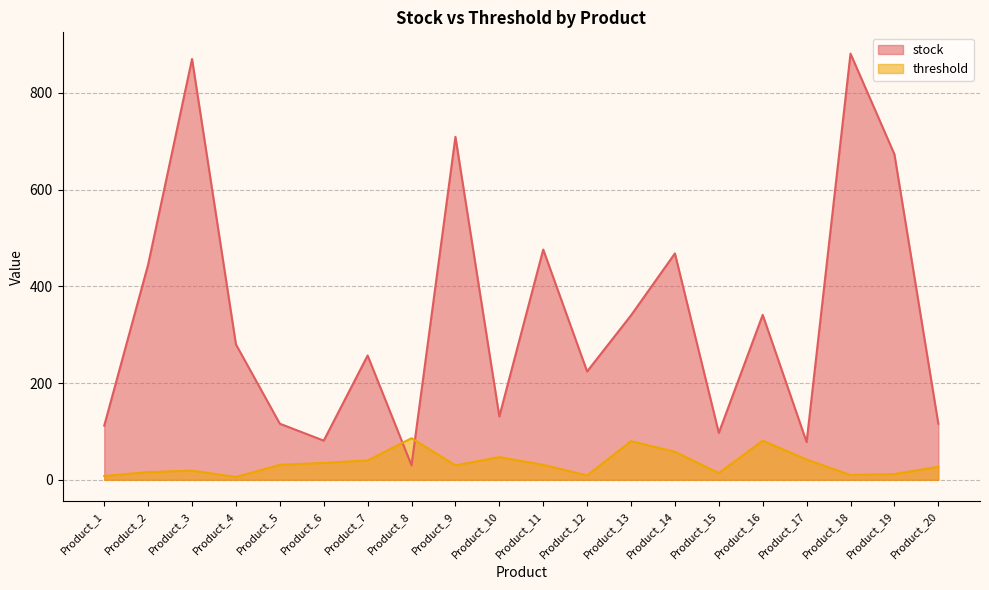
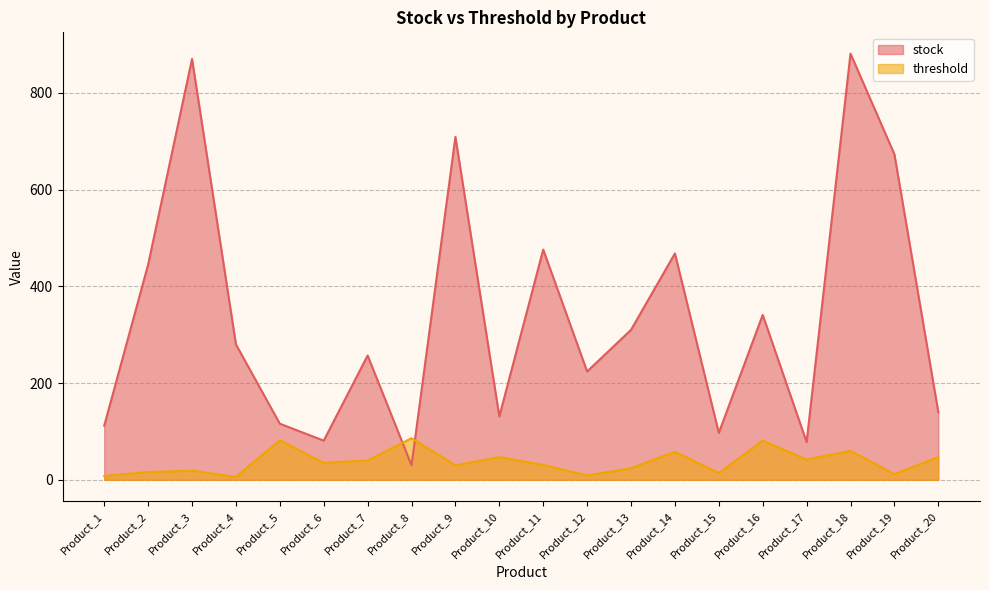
  {
    "stock": {
      "Product_1": 110,
      "Product_2": 450,
      "Product_3": 870,
      "Product_4": 280,
      "Product_5": 120,
      "Product_6": 80,
      "Product_7": 260,
      "Product_8": 30,
      "Product_9": 710,
      "Product_10": 130,
      "Product_11": 480,
      "Product_12": 220,
-     "Product_13": 340,
+     "Product_13": 310,
      "Product_14": 470,
      "Product_15": 100,
      "Product_16": 340,
      "Product_17": 80,
      "Product_18": 880,
      "Product_19": 670,
-     "Product_20": 120
+     "Product_20": 140
    },
    "threshold": {
      "Product_1": 10,
      "Product_2": 20,
      "Product_3": 20,
      "Product_4": 10,
-     "Product_5": 30,
+     "Product_5": 80,
      "Product_6": 40,
      "Product_7": 40,
      "Product_8": 90,
      "Product_9": 30,
      "Product_10": 50,
      "Product_11": 30,
      "Product_12": 10,
-     "Product_13": 80,
+     "Product_13": 20,
      "Product_14": 60,
      "Product_15": 10,
      "Product_16": 80,
      "Product_17": 40,
-     "Product_18": 10,
+     "Product_18": 60,
      "Product_19": 10,
-     "Product_20": 30
+     "Product_20": 50
    }
  }
